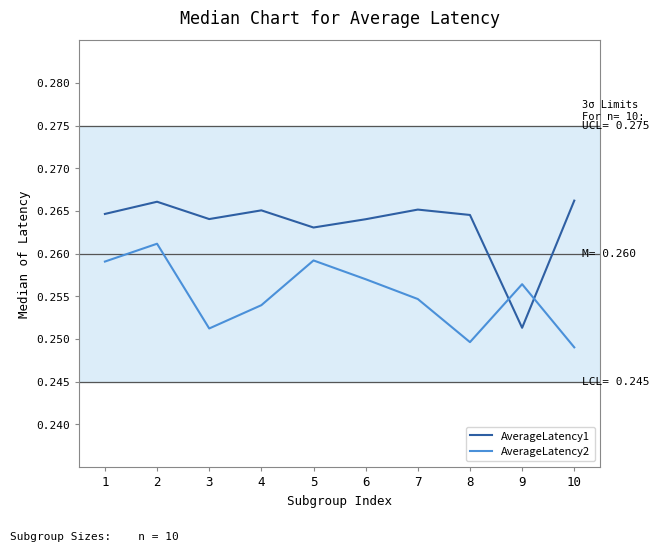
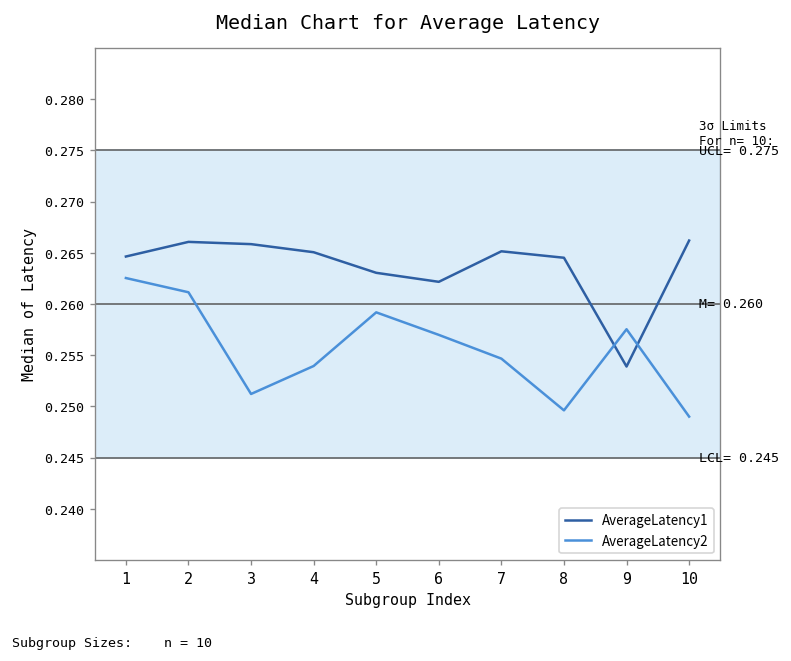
  {
    "AverageLatency1": {
      "1": 0.265,
      "2": 0.266,
-     "3": 0.264,
+     "3": 0.266,
      "4": 0.265,
      "5": 0.263,
-     "6": 0.264,
+     "6": 0.262,
      "7": 0.265,
      "8": 0.265,
-     "9": 0.251,
+     "9": 0.254,
      "10": 0.266
    },
    "AverageLatency2": {
-     "1": 0.259,
+     "1": 0.263,
      "2": 0.261,
      "3": 0.251,
      "4": 0.254,
      "5": 0.259,
      "6": 0.257,
      "7": 0.255,
      "8": 0.250,
-     "9": 0.256,
+     "9": 0.258,
      "10": 0.249
    }
  }
